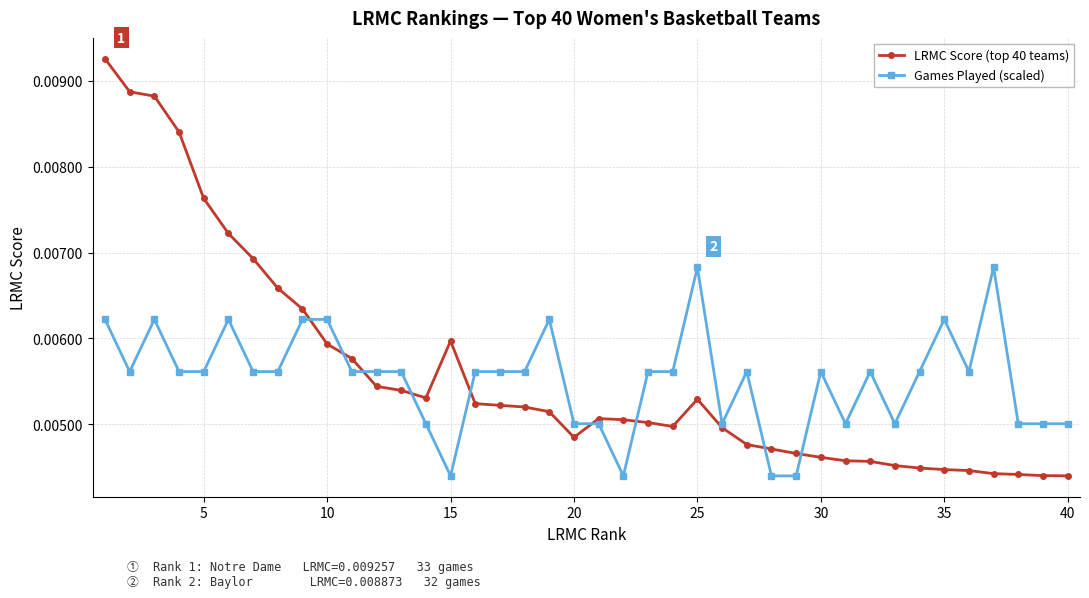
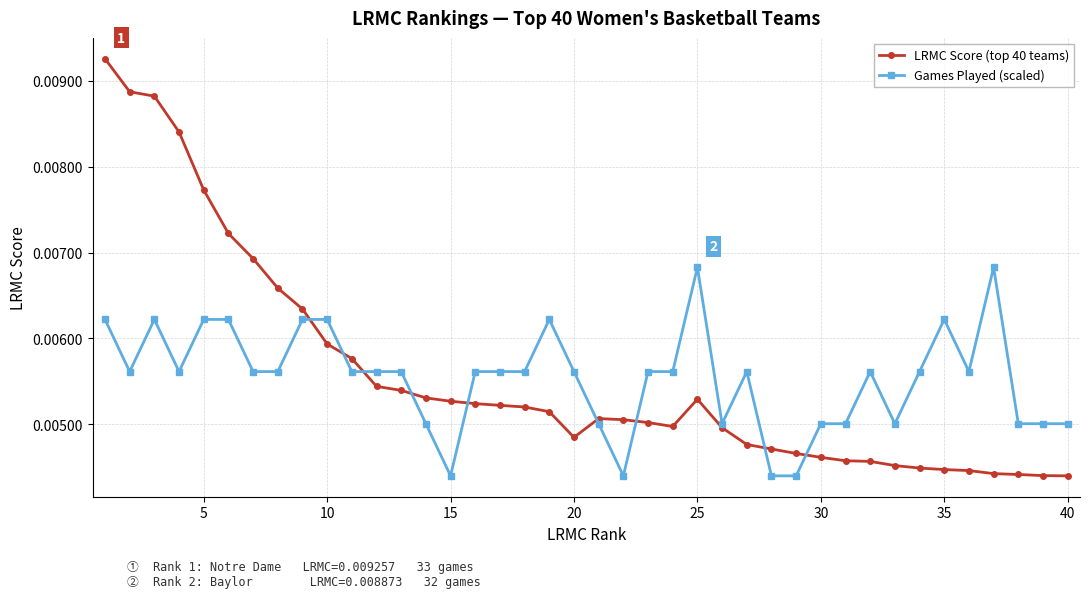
  {
    "LRMC Score (top 40 teams)": {
-     "5": 0.0076,
+     "5": 0.0077,
      "10": 0.0059,
-     "15": 0.0060,
+     "15": 0.0053,
      "20": 0.0048,
      "25": 0.0053,
      "30": 0.0046,
      "35": 0.0045,
      "40": 0.0044
    },
    "Games Played (scaled)": {
-     "5": 0.0056,
+     "5": 0.0062,
      "10": 0.0062,
      "15": 0.0044,
-     "20": 0.0050,
-     "30": 0.0056,
+     "20": 0.0056,
+     "30": 0.0050,
      "35": 0.0062,
      "40": 0.0050
    }
  }
